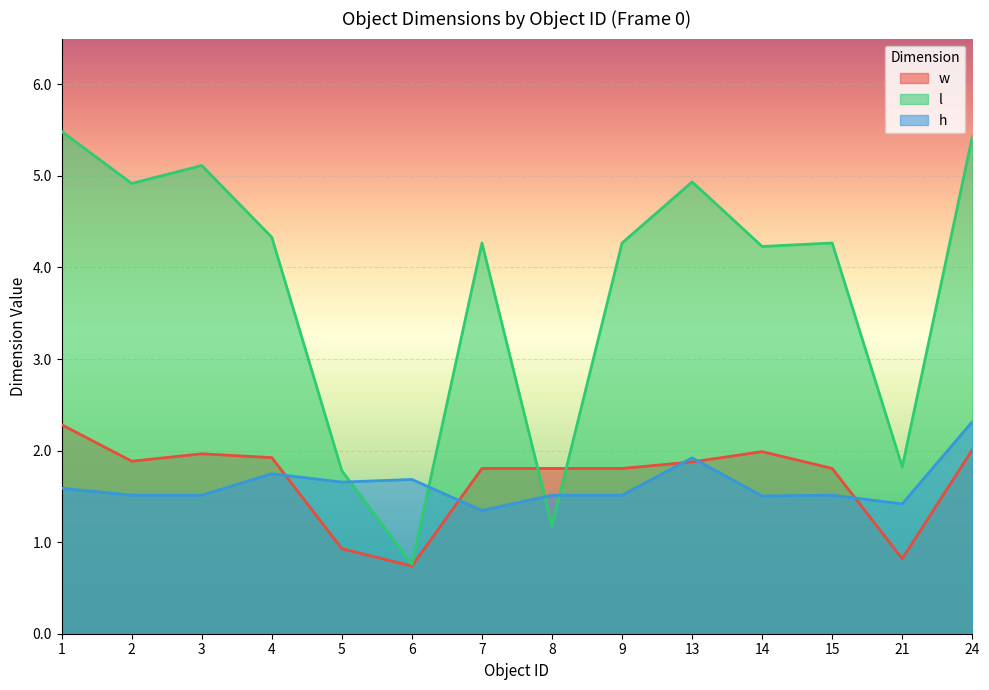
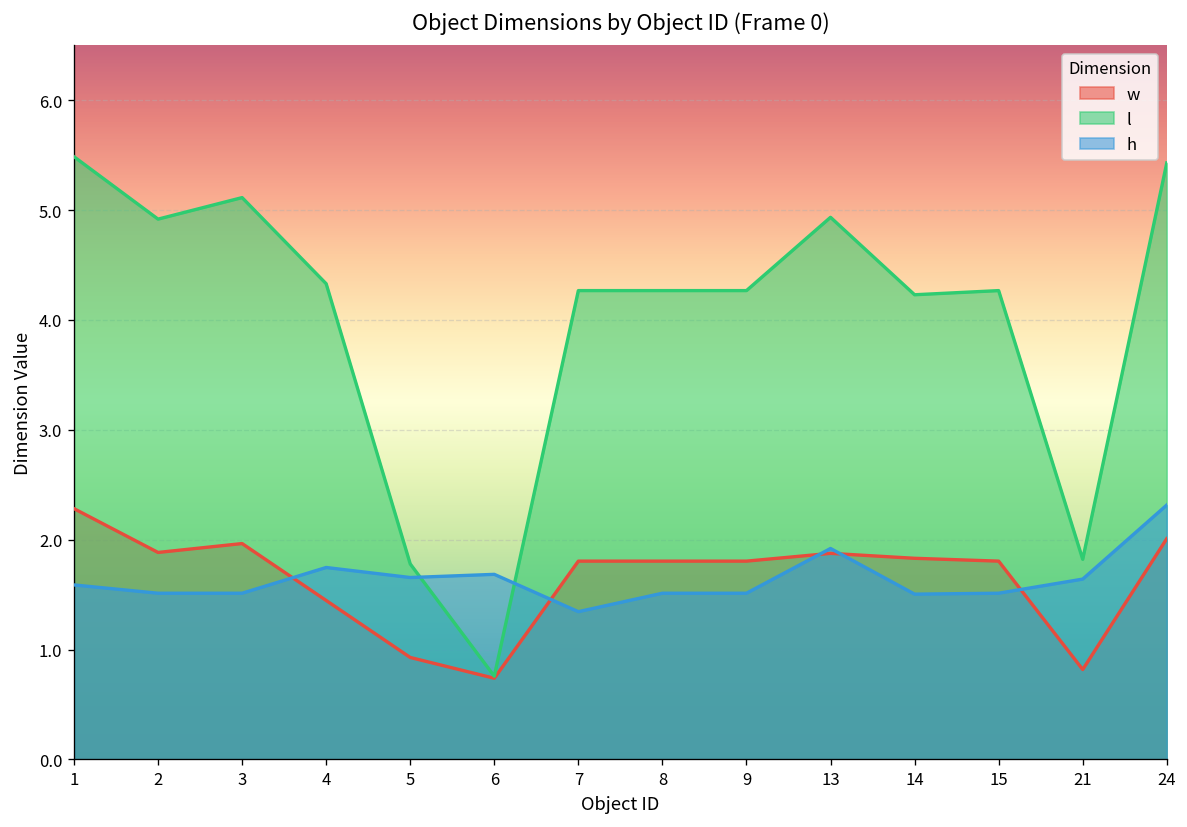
  {
    "w": {
      "1": 2.3,
      "2": 1.9,
      "3": 2.0,
-     "4": 1.9,
+     "4": 1.4,
      "5": 0.9,
      "7": 1.8,
      "8": 1.8,
      "9": 1.8,
      "13": 1.9,
-     "14": 2.0,
+     "14": 1.8,
      "15": 1.8,
      "21": 0.8,
      "24": 2.0
    },
    "l": {
      "1": 5.5,
      "2": 4.9,
      "3": 5.1,
      "4": 4.3,
      "5": 1.8,
      "7": 4.3,
-     "8": 1.2,
+     "8": 4.3,
      "9": 4.3,
      "13": 4.9,
      "14": 4.2,
      "15": 4.3,
      "21": 1.8,
      "24": 5.4
    },
    "h": {
      "1": 1.6,
      "2": 1.5,
      "3": 1.5,
      "4": 1.7,
      "5": 1.7,
      "6": 1.7,
      "7": 1.3,
      "8": 1.5,
      "9": 1.5,
      "13": 1.9,
      "14": 1.5,
      "15": 1.5,
-     "21": 1.4,
+     "21": 1.6,
      "24": 2.3
    }
  }
